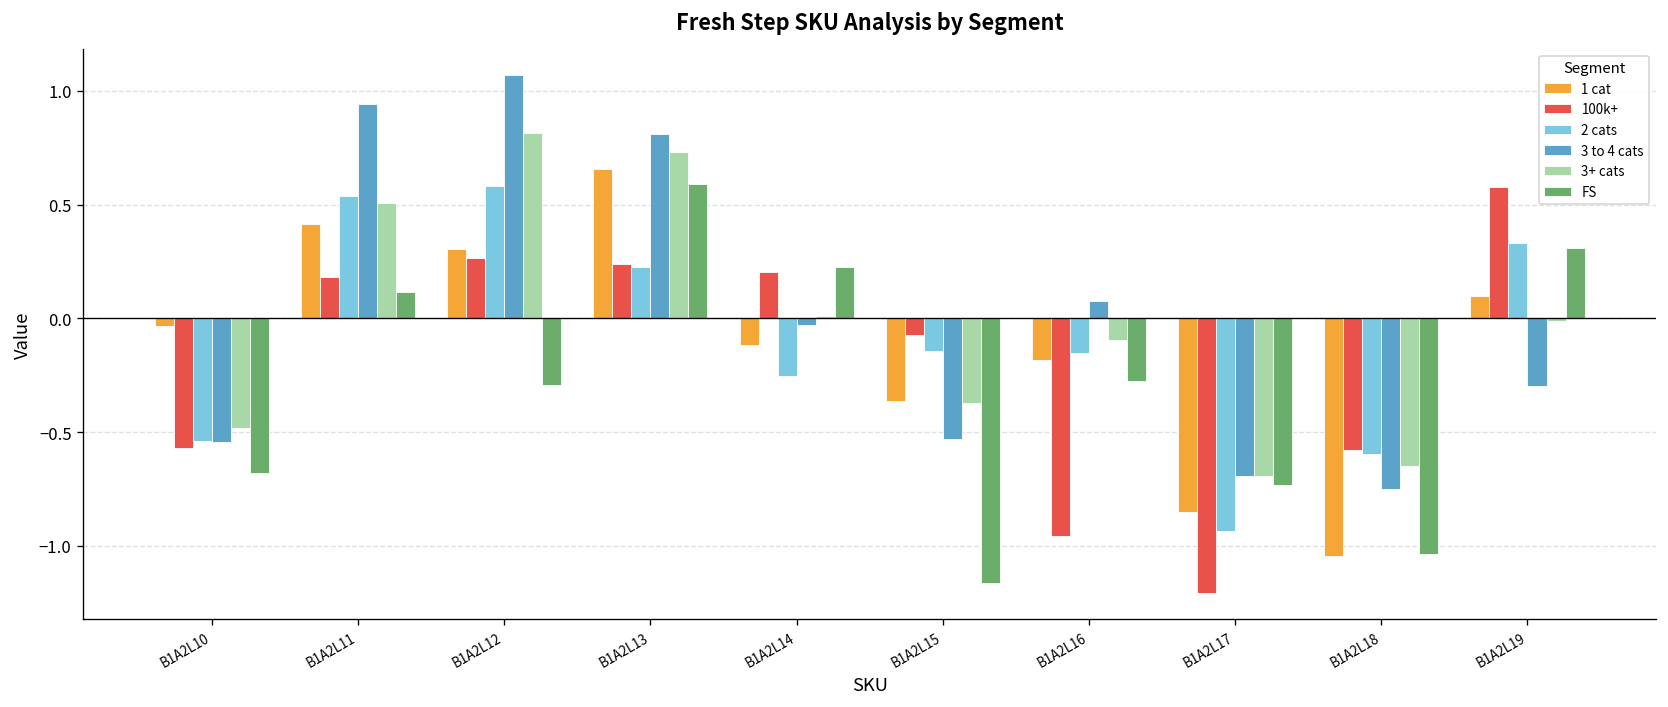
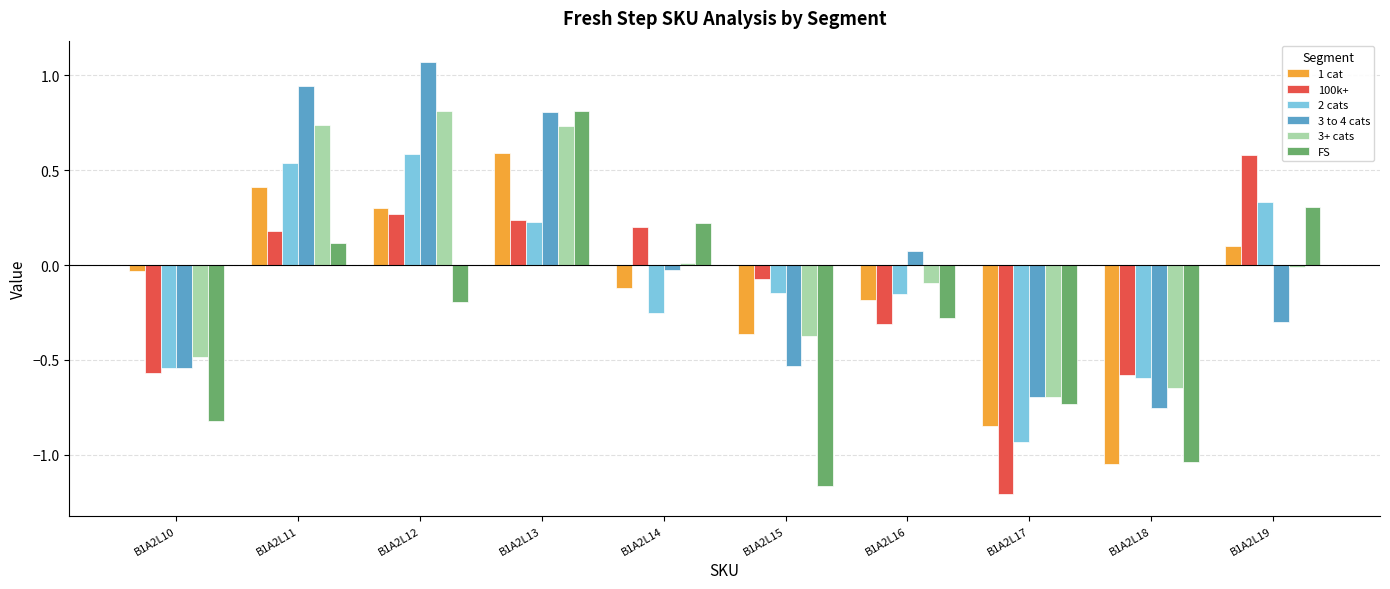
  {
    "1 cat": {
      "B1A2L10": -0.03,
      "B1A2L11": 0.41,
      "B1A2L12": 0.30,
-     "B1A2L13": 0.66,
+     "B1A2L13": 0.59,
      "B1A2L14": -0.12,
      "B1A2L15": -0.36,
      "B1A2L16": -0.18,
      "B1A2L17": -0.85,
      "B1A2L18": -1.05,
      "B1A2L19": 0.10
    },
    "100k+": {
      "B1A2L10": -0.57,
      "B1A2L11": 0.18,
      "B1A2L12": 0.27,
      "B1A2L13": 0.24,
      "B1A2L14": 0.20,
      "B1A2L15": -0.08,
-     "B1A2L16": -0.96,
+     "B1A2L16": -0.31,
      "B1A2L17": -1.21,
      "B1A2L18": -0.58,
      "B1A2L19": 0.58
    },
    "3+ cats": {
      "B1A2L10": -0.48,
-     "B1A2L11": 0.51,
+     "B1A2L11": 0.74,
      "B1A2L12": 0.81,
      "B1A2L13": 0.73,
      "B1A2L15": -0.37,
      "B1A2L16": -0.10,
      "B1A2L17": -0.69,
      "B1A2L18": -0.65
    },
    "FS": {
-     "B1A2L10": -0.68,
+     "B1A2L10": -0.82,
      "B1A2L11": 0.11,
-     "B1A2L12": -0.29,
-     "B1A2L13": 0.59,
+     "B1A2L12": -0.20,
+     "B1A2L13": 0.81,
      "B1A2L14": 0.22,
      "B1A2L15": -1.16,
      "B1A2L16": -0.28,
      "B1A2L17": -0.73,
      "B1A2L18": -1.04,
      "B1A2L19": 0.31
    }
  }
